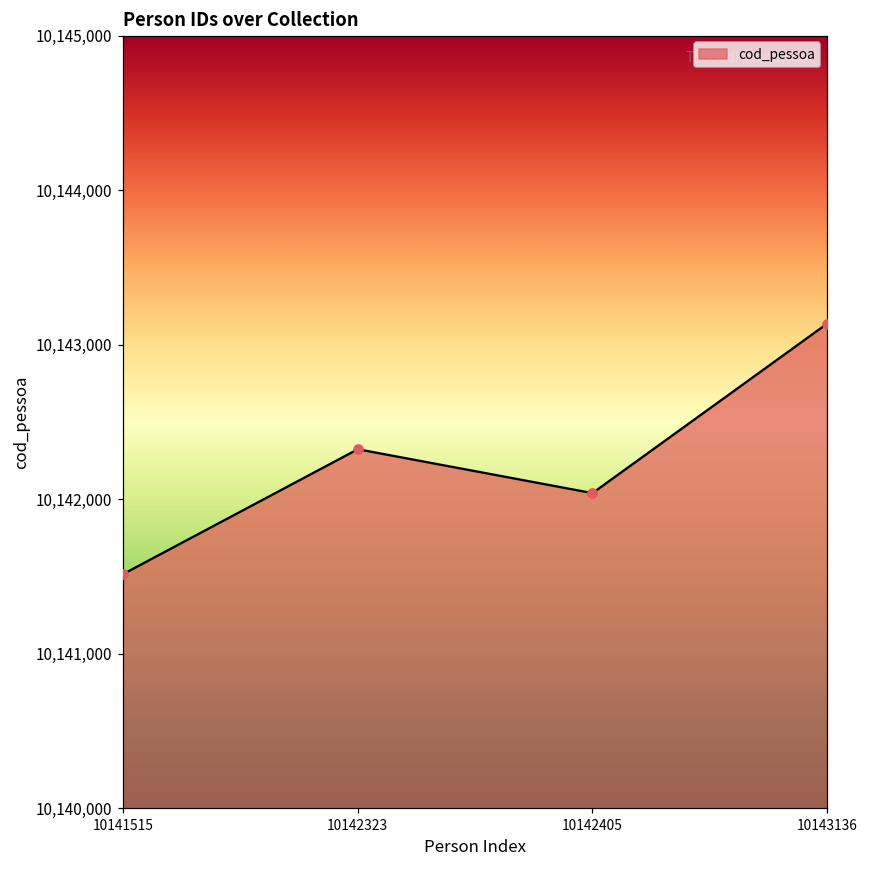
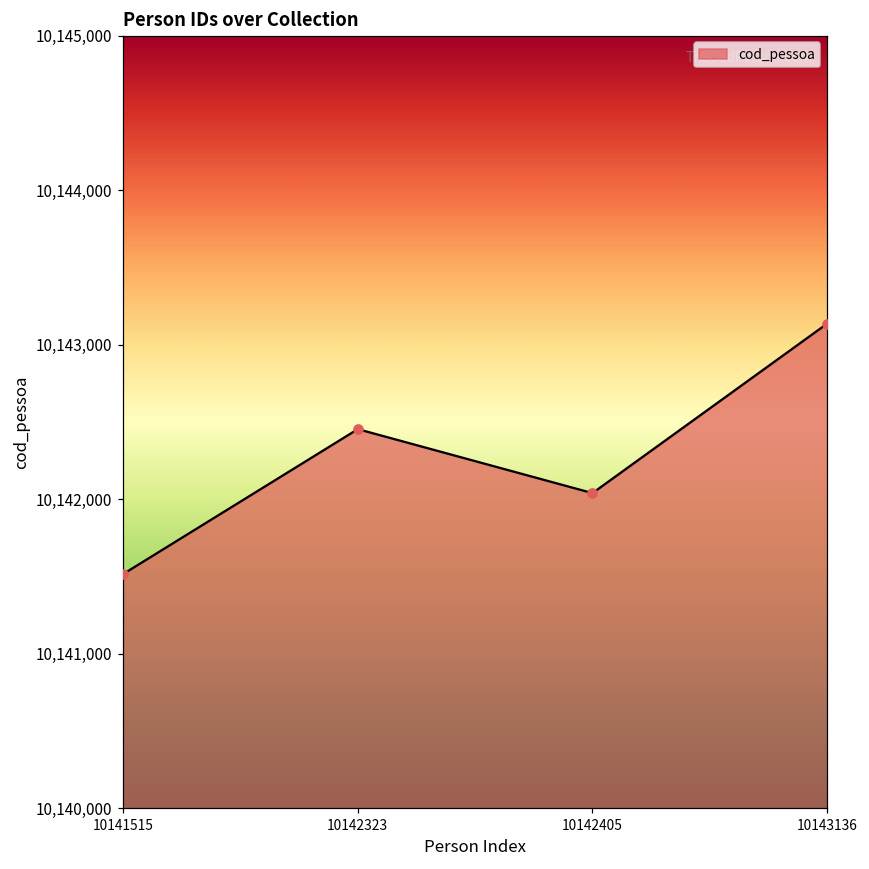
  {
    "10141515": "10,141,520",
-   "10142323": "10,142,320",
+   "10142323": "10,142,450",
    "10142405": "10,142,040",
    "10143136": "10,143,140"
  }
